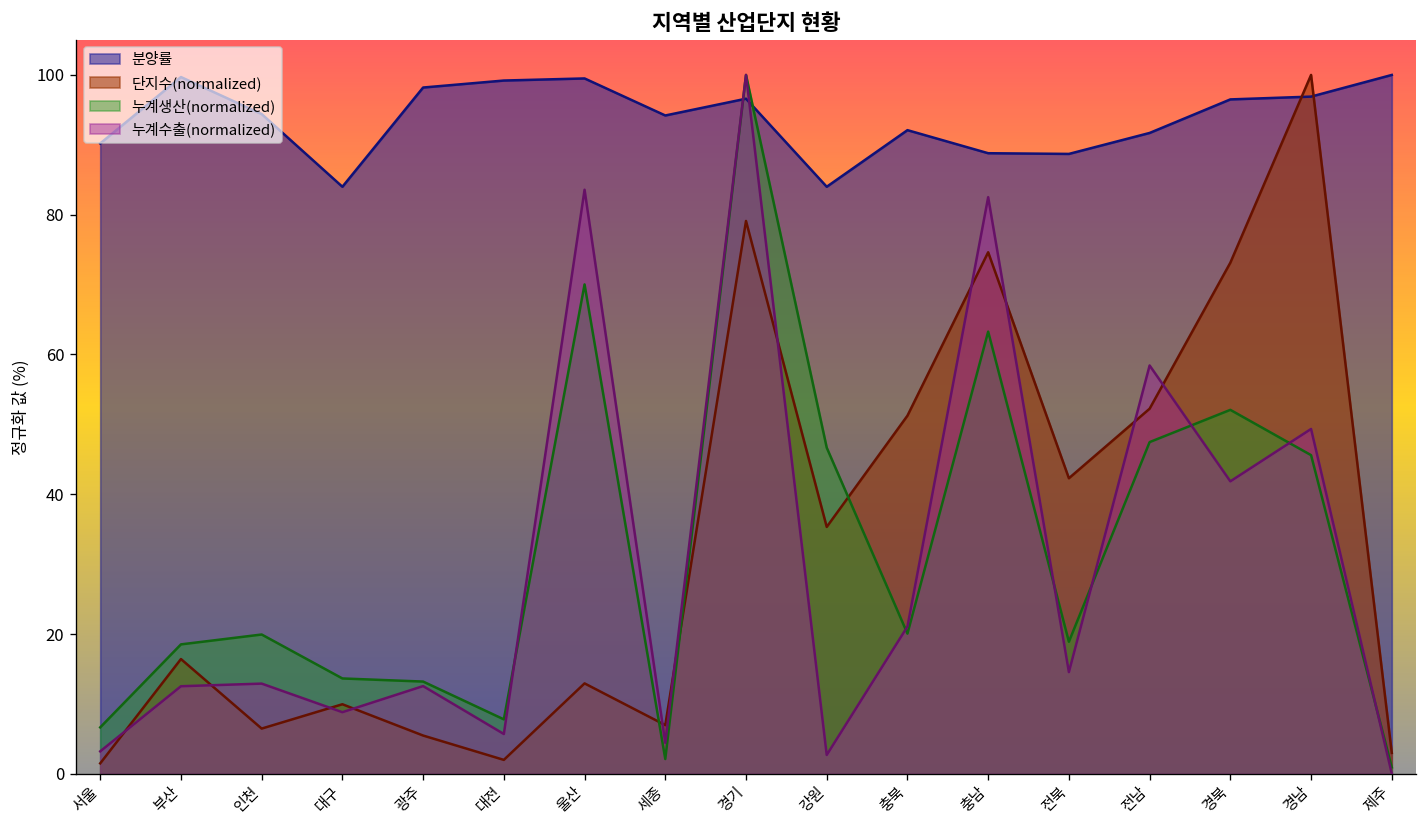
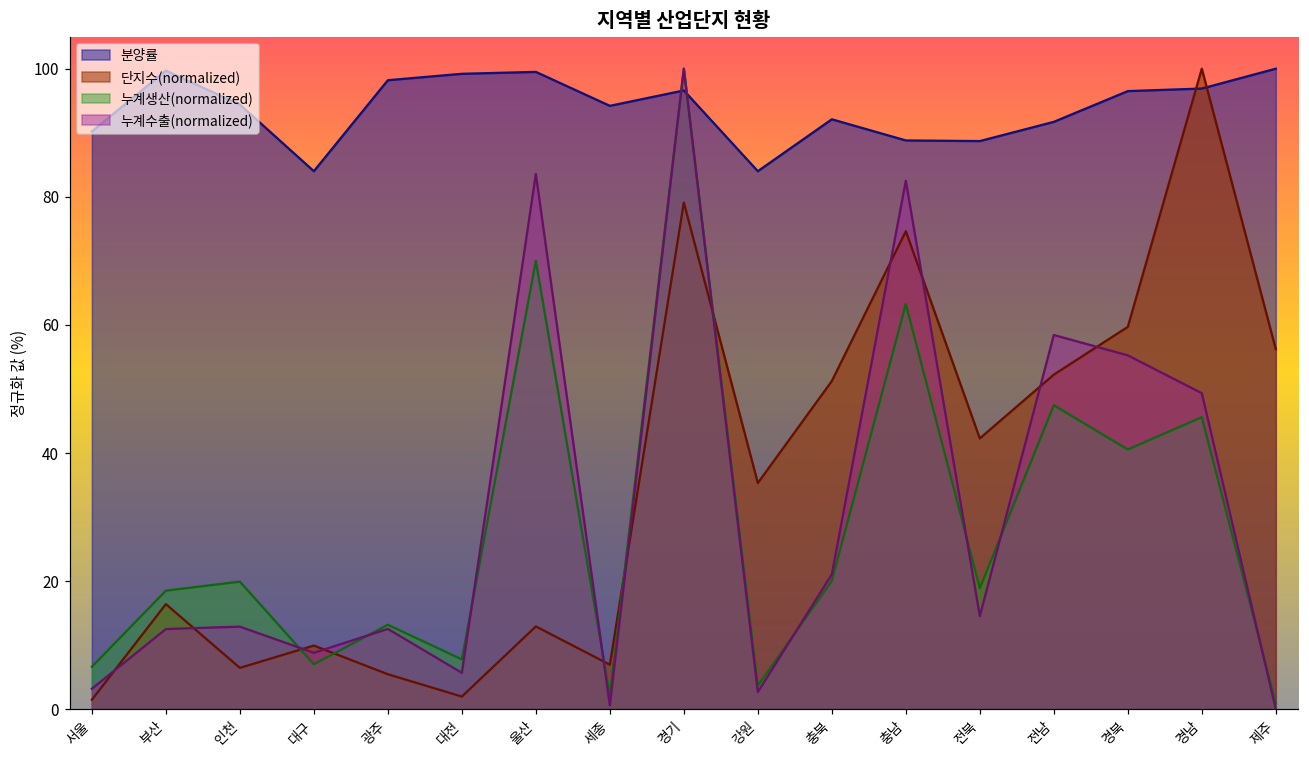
  {
    "분양률": {
      "대구": 84,
      "광주": 98,
      "대전": 99,
      "울산": 100,
      "세종": 94,
      "경기": 97,
      "강원": 84,
      "충북": 92,
      "충남": 89,
      "전북": 89,
      "전남": 92,
      "경북": 97,
      "경남": 97,
      "제주": 100
    },
    "단지수(normalized)": {
      "서울": 1,
      "부산": 16,
      "인천": 6,
      "대구": 10,
      "광주": 5,
      "대전": 2,
      "울산": 13,
      "세종": 7,
      "경기": 79,
      "강원": 35,
      "충북": 51,
      "충남": 75,
      "전북": 42,
      "전남": 52,
-     "경북": 73,
+     "경북": 60,
      "경남": 100,
-     "제주": 3
+     "제주": 56
    },
    "누계생산(normalized)": {
      "서울": 7,
      "부산": 19,
      "인천": 20,
-     "대구": 14,
+     "대구": 7,
      "광주": 13,
      "대전": 8,
      "울산": 70,
      "세종": 2,
-     "강원": 47,
+     "강원": 4,
      "충북": 20,
      "충남": 63,
      "전북": 19,
      "전남": 47,
-     "경북": 52,
+     "경북": 41,
      "경남": 46,
      "제주": 1
    },
    "누계수출(normalized)": {
      "서울": 3,
      "부산": 13,
      "인천": 13,
      "대구": 9,
      "광주": 13,
      "대전": 6,
      "울산": 84,
-     "세종": 4,
+     "세종": 1,
      "강원": 3,
      "충북": 21,
      "충남": 83,
      "전북": 15,
      "전남": 58,
-     "경북": 42,
+     "경북": 55,
      "경남": 49,
      "제주": 0
    }
  }
